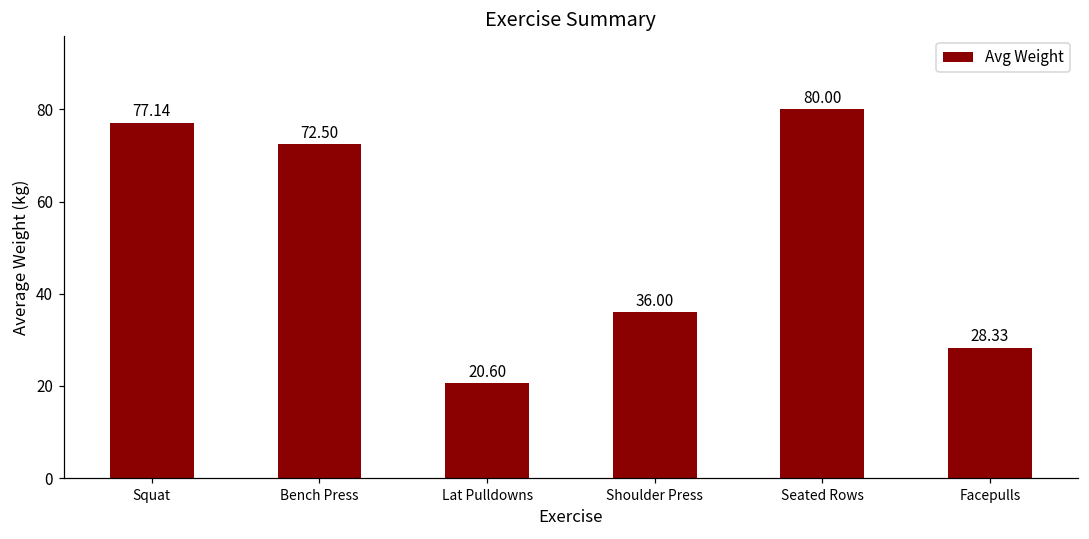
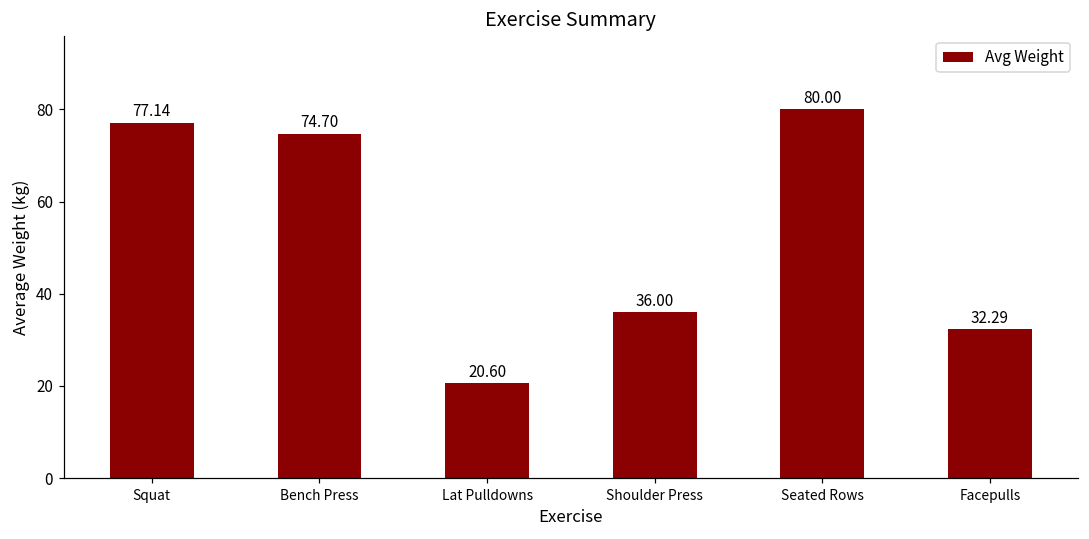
  {
    "Squat": 77.14,
-   "Bench Press": 72.50,
+   "Bench Press": 74.70,
    "Lat Pulldowns": 20.60,
    "Shoulder Press": 36.00,
    "Seated Rows": 80.00,
-   "Facepulls": 28.33
+   "Facepulls": 32.29
  }
